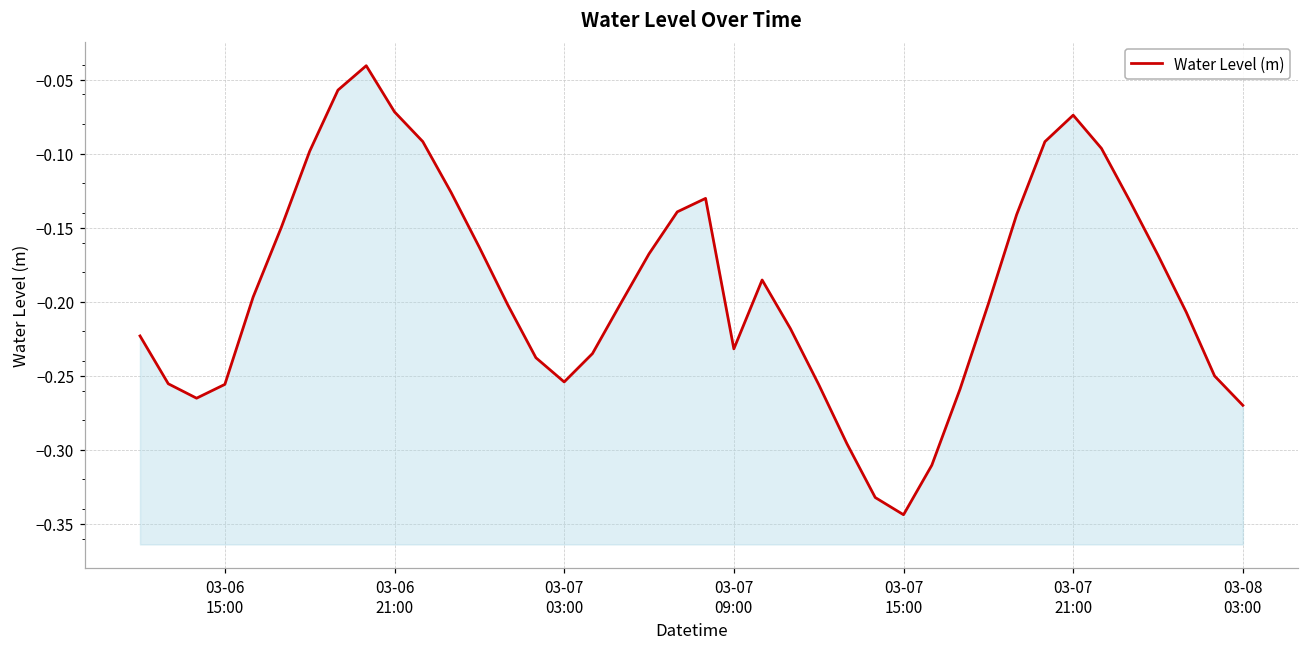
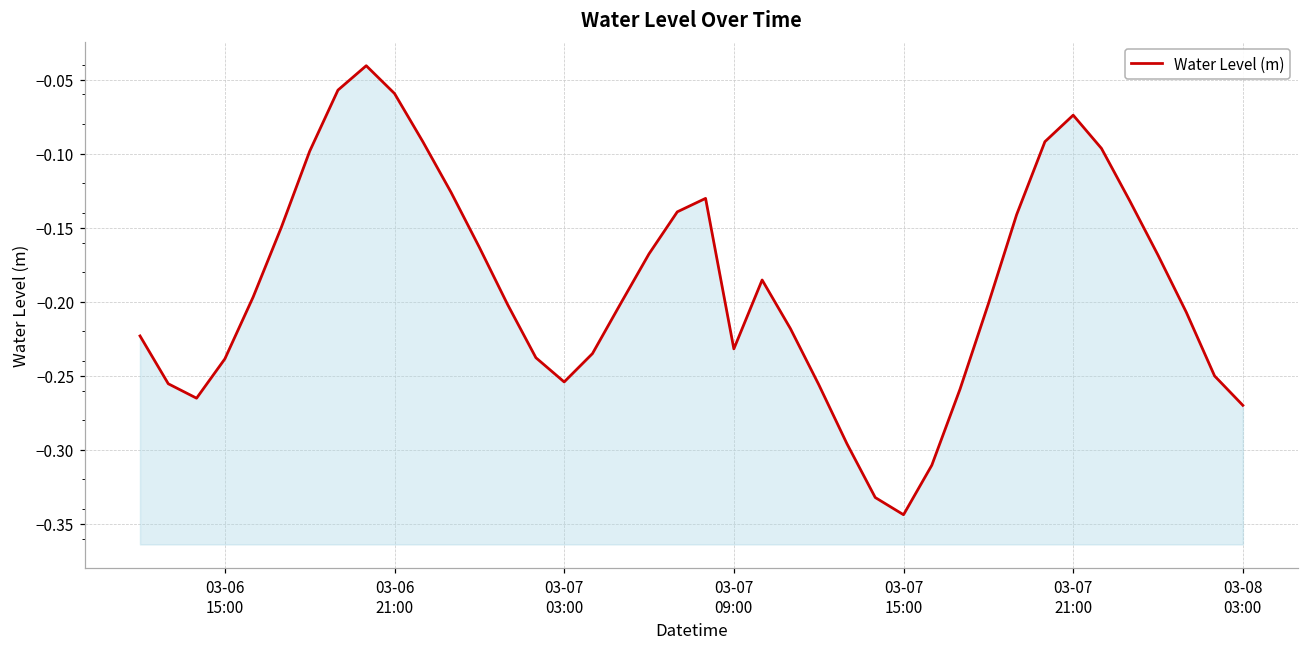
  {
-   "03-06 15:00": -0.256,
-   "03-06 21:00": -0.072,
+   "03-06 15:00": -0.239,
+   "03-06 21:00": -0.059,
    "03-07 03:00": -0.254,
    "03-07 09:00": -0.232,
    "03-07 15:00": -0.344,
    "03-07 21:00": -0.074,
    "03-08 03:00": -0.270
  }
